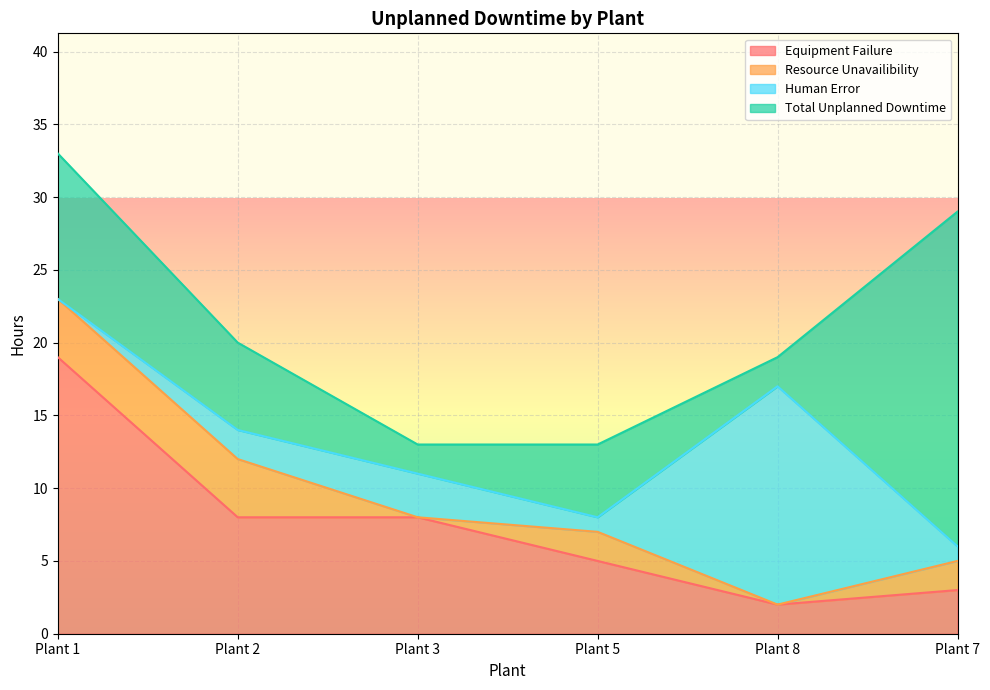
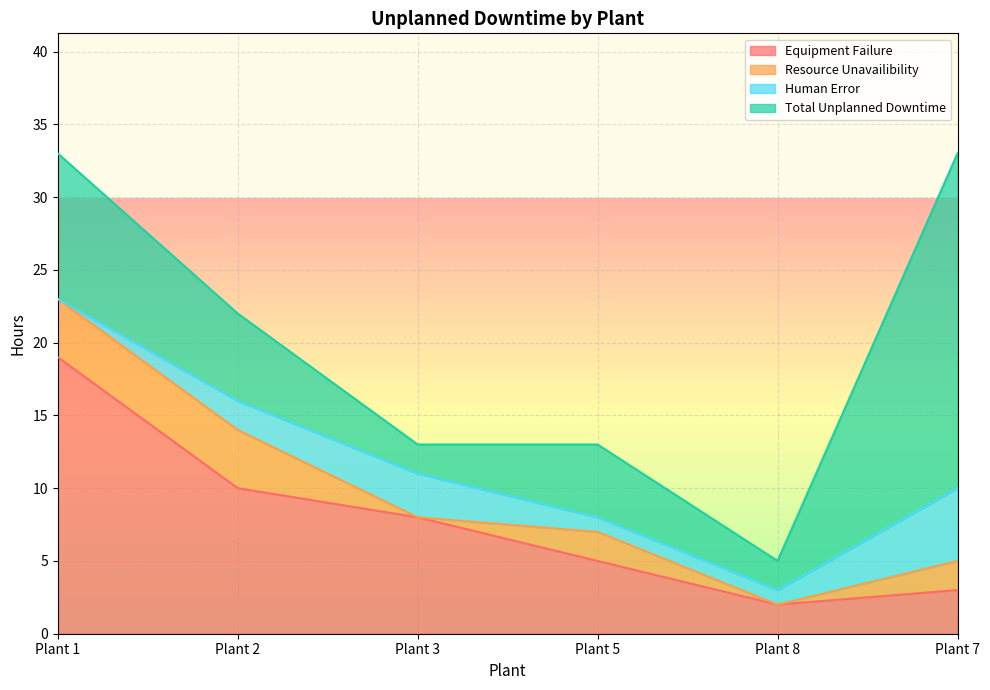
  {
    "Equipment Failure": {
      "Plant 1": 19,
-     "Plant 2": 8,
+     "Plant 2": 10,
      "Plant 5": 5,
      "Plant 7": 3
    },
    "Resource Unavailibility": {
      "Plant 2": 4,
      "Plant 5": 2,
      "Plant 7": 2
    },
    "Human Error": {
      "Plant 2": 2,
      "Plant 3": 3,
      "Plant 5": 1,
-     "Plant 8": 15,
-     "Plant 7": 1
+     "Plant 8": 1,
+     "Plant 7": 5
    },
    "Total Unplanned Downtime": {
      "Plant 1": 10,
      "Plant 2": 6,
      "Plant 3": 2,
      "Plant 5": 5,
      "Plant 8": 2,
      "Plant 7": 23
    }
  }
